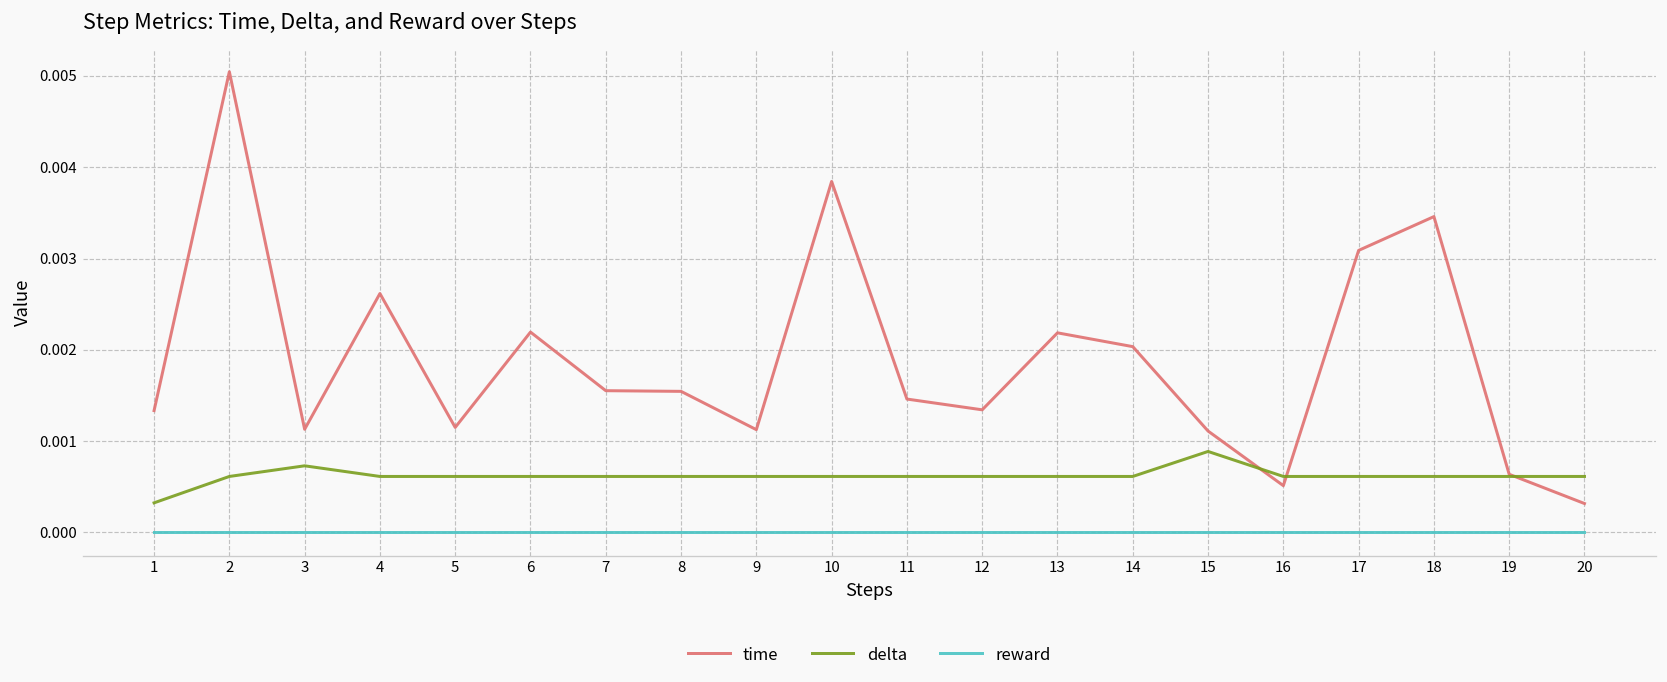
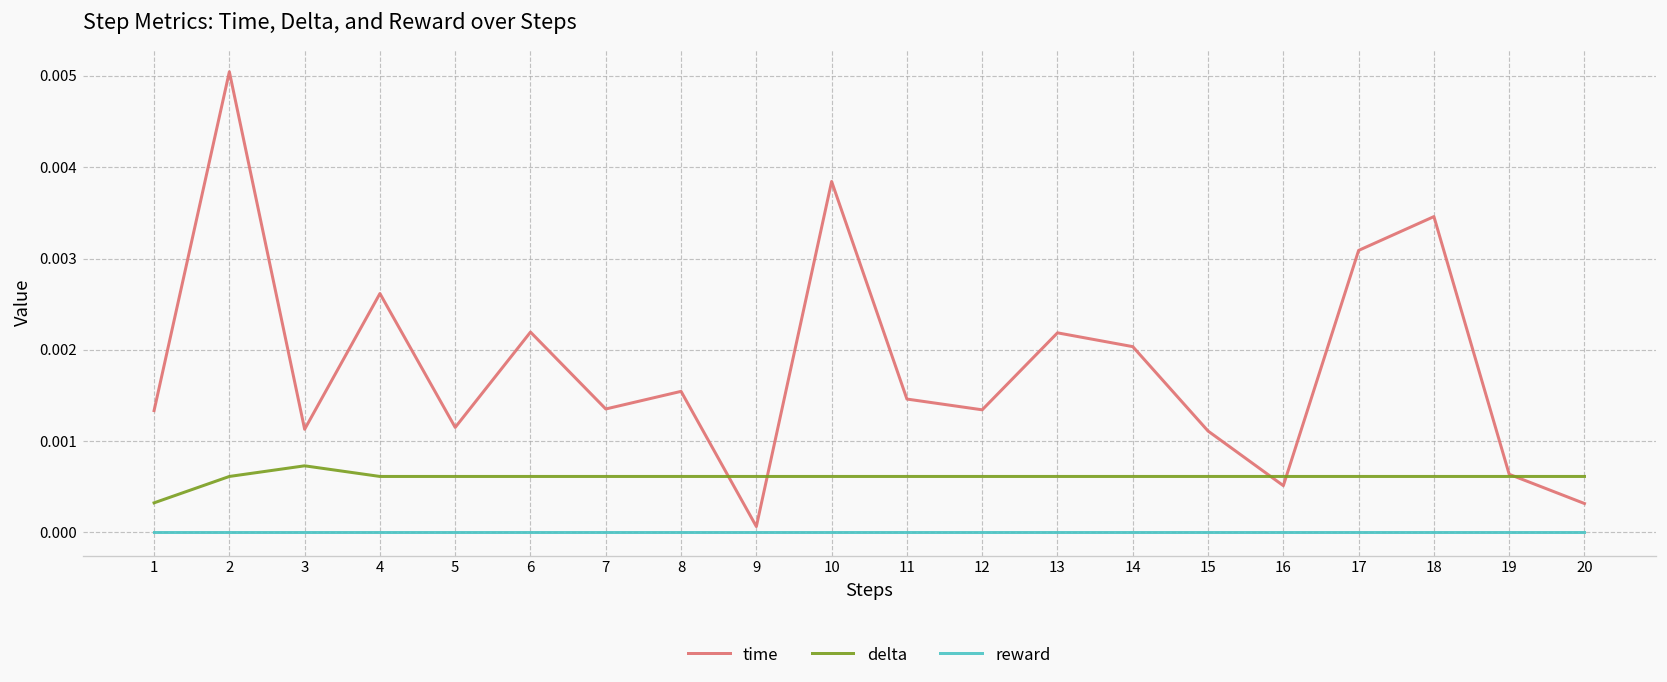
  {
    "time": {
      "1": 0.0013,
      "2": 0.0050,
      "3": 0.0011,
      "4": 0.0026,
      "5": 0.0012,
      "6": 0.0022,
-     "7": 0.0016,
+     "7": 0.0014,
      "8": 0.0015,
-     "9": 0.0011,
+     "9": 0.0001,
      "10": 0.0038,
      "11": 0.0015,
      "12": 0.0013,
      "13": 0.0022,
      "14": 0.0020,
      "15": 0.0011,
      "16": 0.0005,
      "17": 0.0031,
      "18": 0.0035,
      "20": 0.0003
    },
    "delta": {
      "1": 0.0003,
      "2": 0.0006,
      "3": 0.0007,
      "4": 0.0006,
      "5": 0.0006,
      "6": 0.0006,
      "7": 0.0006,
      "8": 0.0006,
      "9": 0.0006,
      "10": 0.0006,
      "11": 0.0006,
      "12": 0.0006,
      "13": 0.0006,
      "14": 0.0006,
-     "15": 0.0009,
+     "15": 0.0006,
      "16": 0.0006,
      "17": 0.0006,
      "18": 0.0006,
      "20": 0.0006
    },
    "reward": {
      "1": 0.0000,
      "2": 0.0000,
      "3": 0.0000,
      "4": 0.0000,
      "5": 0.0000,
      "6": 0.0000,
      "7": 0.0000,
      "8": 0.0000,
      "9": 0.0000,
      "10": 0.0000,
      "11": 0.0000,
      "12": 0.0000,
      "13": 0.0000,
      "14": 0.0000,
      "15": 0.0000,
      "16": 0.0000,
      "17": 0.0000,
      "18": 0.0000,
      "19": 0.0000,
      "20": 0.0000
    }
  }
